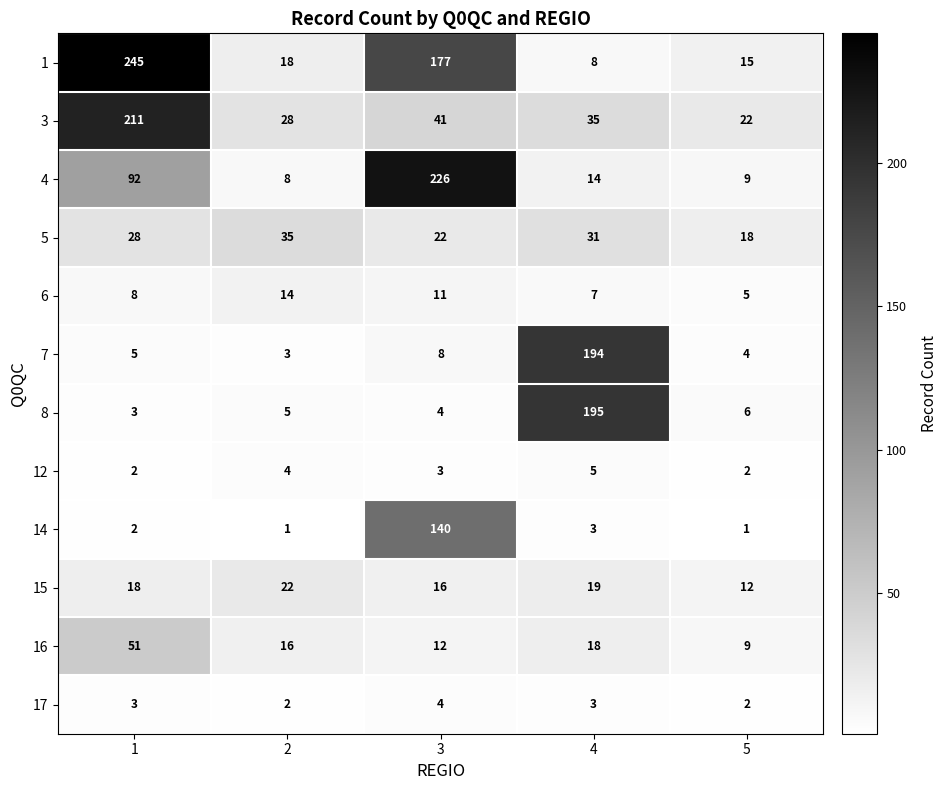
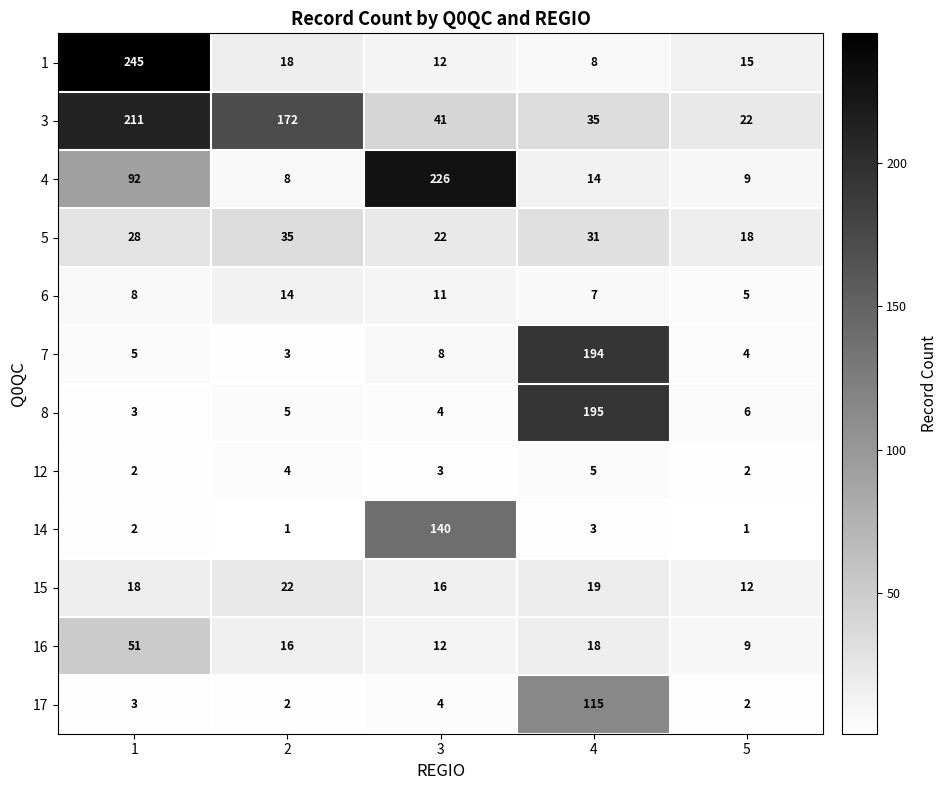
  {
    "1": {
      "1": 245,
      "2": 18,
-     "3": 177,
+     "3": 12,
      "4": 8,
      "5": 15
    },
    "3": {
      "1": 211,
-     "2": 28,
+     "2": 172,
      "3": 41,
      "4": 35,
      "5": 22
    },
    "4": {
      "1": 92,
      "2": 8,
      "3": 226,
      "4": 14,
      "5": 9
    },
    "5": {
      "1": 28,
      "2": 35,
      "3": 22,
      "4": 31,
      "5": 18
    },
    "6": {
      "1": 8,
      "2": 14,
      "3": 11,
      "4": 7,
      "5": 5
    },
    "7": {
      "1": 5,
      "2": 3,
      "3": 8,
      "4": 194,
      "5": 4
    },
    "8": {
      "1": 3,
      "2": 5,
      "3": 4,
      "4": 195,
      "5": 6
    },
    "12": {
      "1": 2,
      "2": 4,
      "3": 3,
      "4": 5,
      "5": 2
    },
    "14": {
      "1": 2,
      "2": 1,
      "3": 140,
      "4": 3,
      "5": 1
    },
    "15": {
      "1": 18,
      "2": 22,
      "3": 16,
      "4": 19,
      "5": 12
    },
    "16": {
      "1": 51,
      "2": 16,
      "3": 12,
      "4": 18,
      "5": 9
    },
    "17": {
      "1": 3,
      "2": 2,
      "3": 4,
-     "4": 3,
+     "4": 115,
      "5": 2
    }
  }
